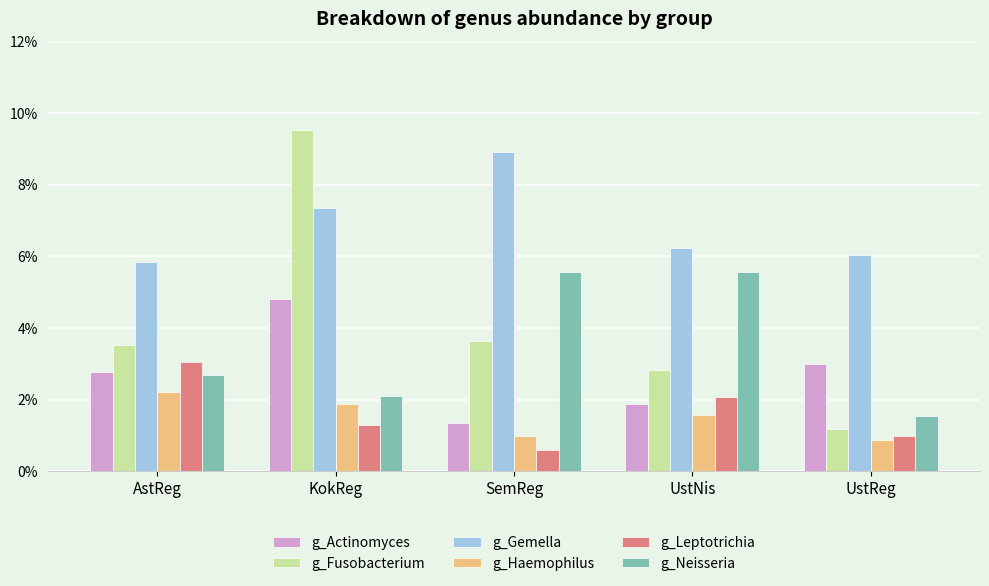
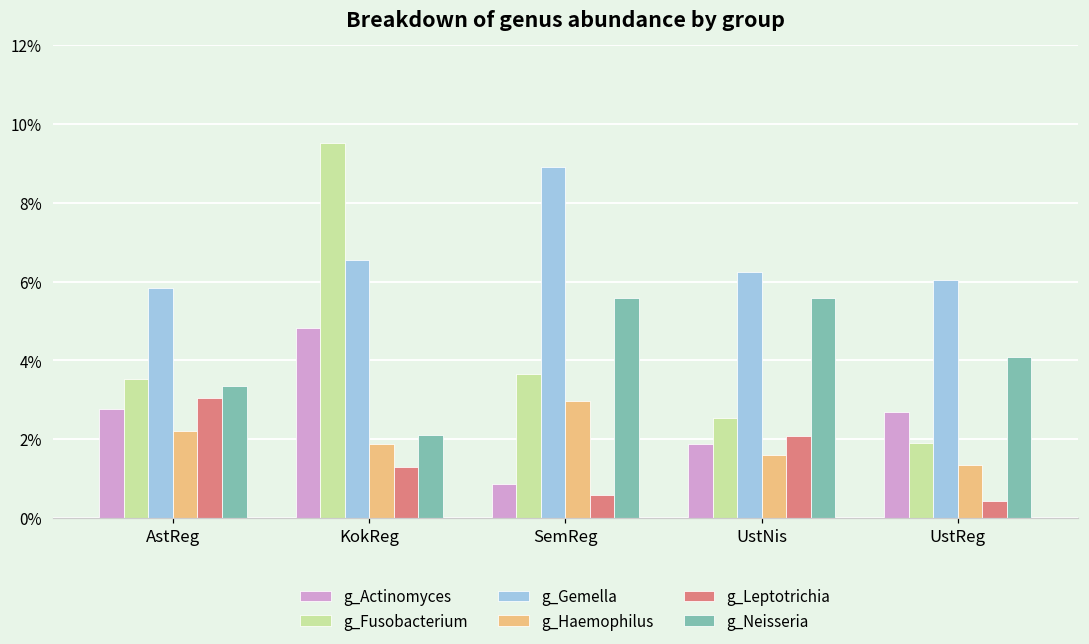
  {
    "g_Actinomyces": {
      "AstReg": "2.8%",
      "KokReg": "4.8%",
-     "SemReg": "1.3%",
+     "SemReg": "0.9%",
      "UstNis": "1.9%",
-     "UstReg": "3.0%"
+     "UstReg": "2.7%"
    },
    "g_Fusobacterium": {
      "AstReg": "3.5%",
      "KokReg": "9.5%",
      "SemReg": "3.7%",
-     "UstNis": "2.8%",
-     "UstReg": "1.2%"
+     "UstNis": "2.5%",
+     "UstReg": "1.9%"
    },
    "g_Gemella": {
      "AstReg": "5.8%",
-     "KokReg": "7.4%",
+     "KokReg": "6.5%",
      "SemReg": "8.9%",
      "UstNis": "6.2%",
      "UstReg": "6.0%"
    },
    "g_Haemophilus": {
      "AstReg": "2.2%",
      "KokReg": "1.9%",
-     "SemReg": "1.0%",
+     "SemReg": "3.0%",
      "UstNis": "1.6%",
-     "UstReg": "0.9%"
+     "UstReg": "1.3%"
    },
    "g_Leptotrichia": {
      "AstReg": "3.1%",
      "KokReg": "1.3%",
      "SemReg": "0.6%",
      "UstNis": "2.1%",
-     "UstReg": "1.0%"
+     "UstReg": "0.4%"
    },
    "g_Neisseria": {
-     "AstReg": "2.7%",
+     "AstReg": "3.3%",
      "KokReg": "2.1%",
      "SemReg": "5.6%",
      "UstNis": "5.6%",
-     "UstReg": "1.6%"
+     "UstReg": "4.1%"
    }
  }
